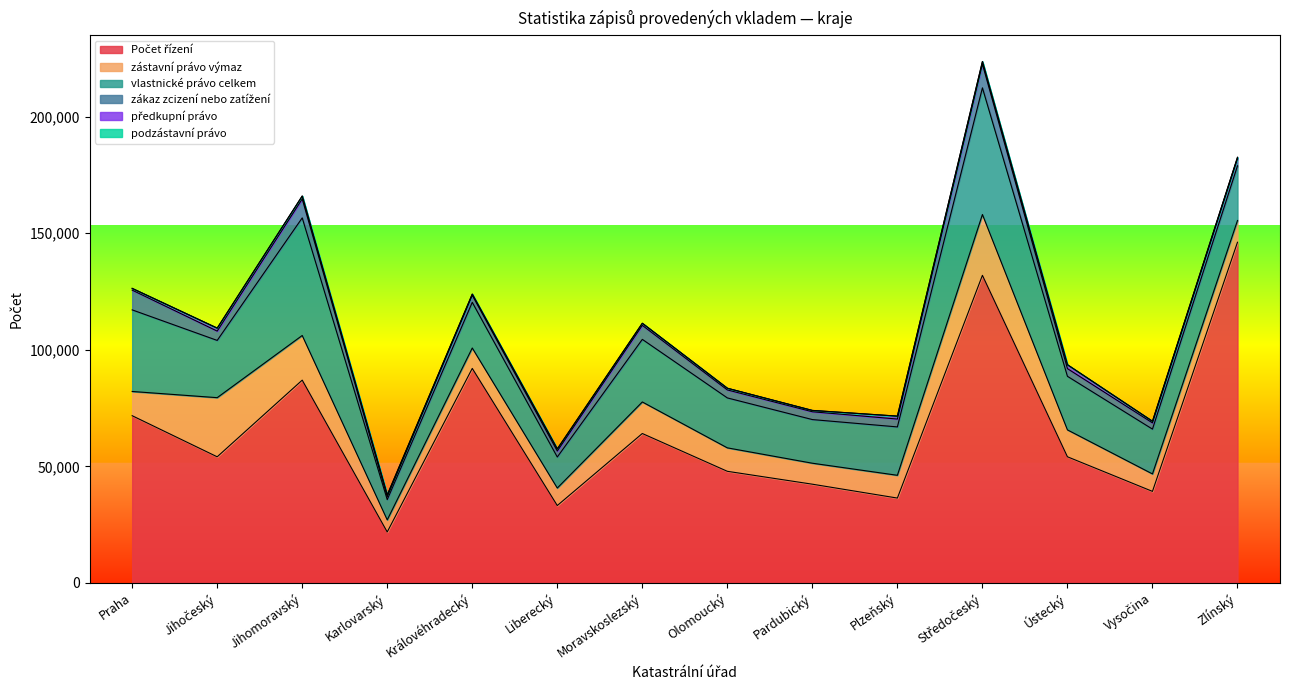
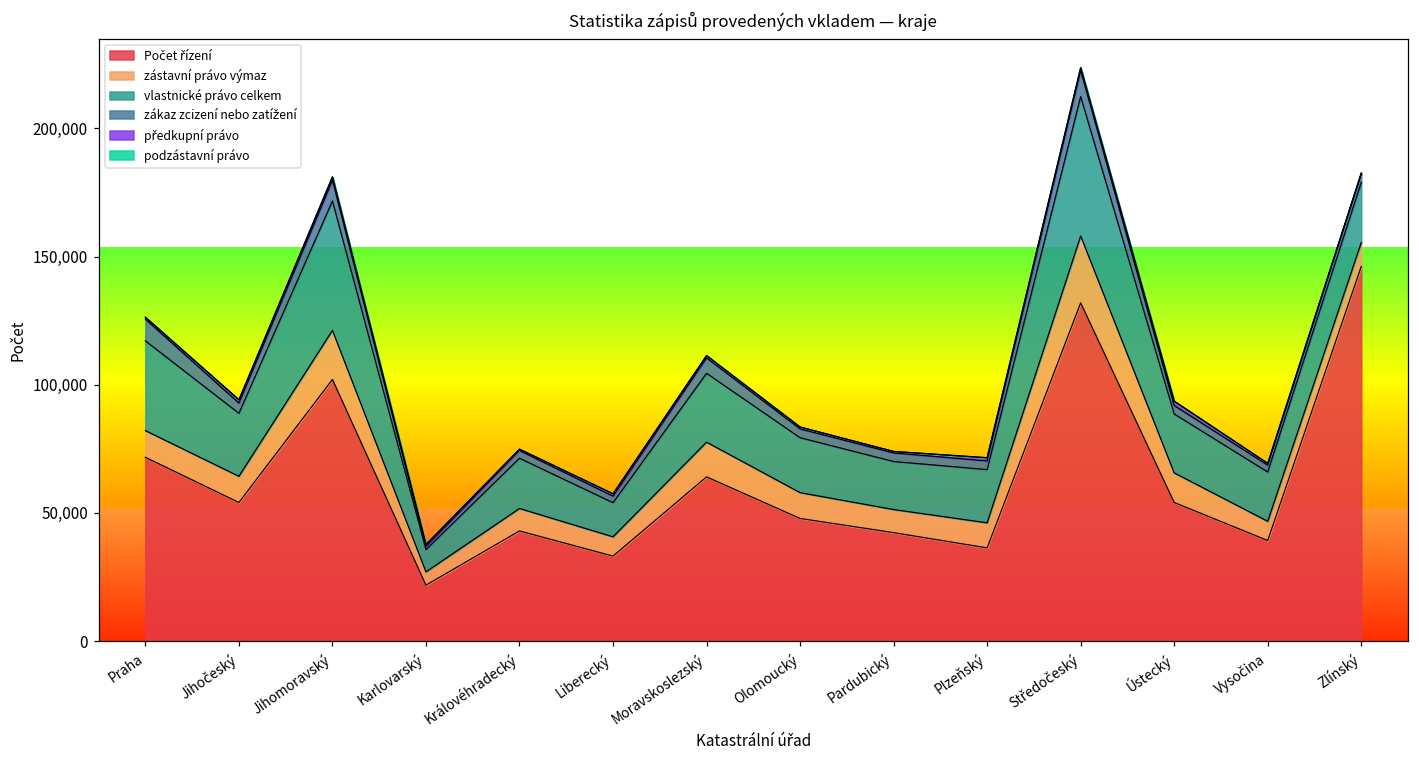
  {
    "Počet řízení": {
      "Praha": "72,000",
      "Jihočeský": "54,000",
-     "Jihomoravský": "87,000",
+     "Jihomoravský": "102,000",
      "Karlovarský": "22,000",
-     "Královéhradecký": "92,000",
+     "Královéhradecký": "43,000",
      "Liberecký": "33,000",
      "Moravskoslezský": "64,000",
      "Olomoucký": "48,000",
      "Pardubický": "42,000",
      "Plzeňský": "36,000",
      "Středočeský": "132,000",
      "Ústecký": "54,000",
      "Vysočina": "39,000",
      "Zlínský": "146,000"
    },
    "zástavní právo výmaz": {
      "Praha": "10,000",
-     "Jihočeský": "25,000",
+     "Jihočeský": "10,000",
      "Jihomoravský": "19,000",
      "Karlovarský": "5,000",
      "Královéhradecký": "9,000",
      "Liberecký": "8,000",
      "Moravskoslezský": "14,000",
      "Olomoucký": "10,000",
      "Pardubický": "9,000",
      "Plzeňský": "10,000",
      "Středočeský": "26,000",
      "Ústecký": "12,000",
      "Vysočina": "7,000",
      "Zlínský": "9,000"
    },
    "podzástavní právo": {
      "Jihočeský": "1,000",
      "Jihomoravský": "1,000",
      "Plzeňský": "1,000",
      "Středočeský": "224,000",
      "Ústecký": "2,000"
    }
  }
